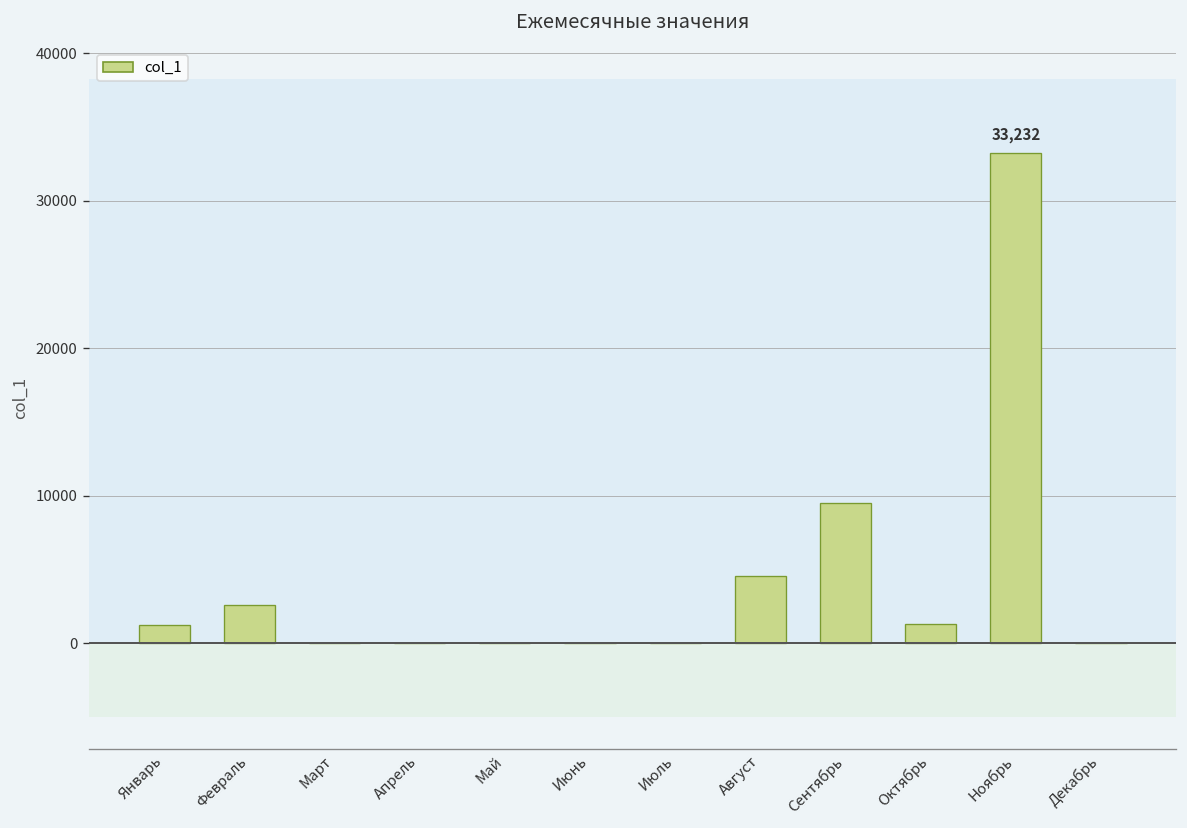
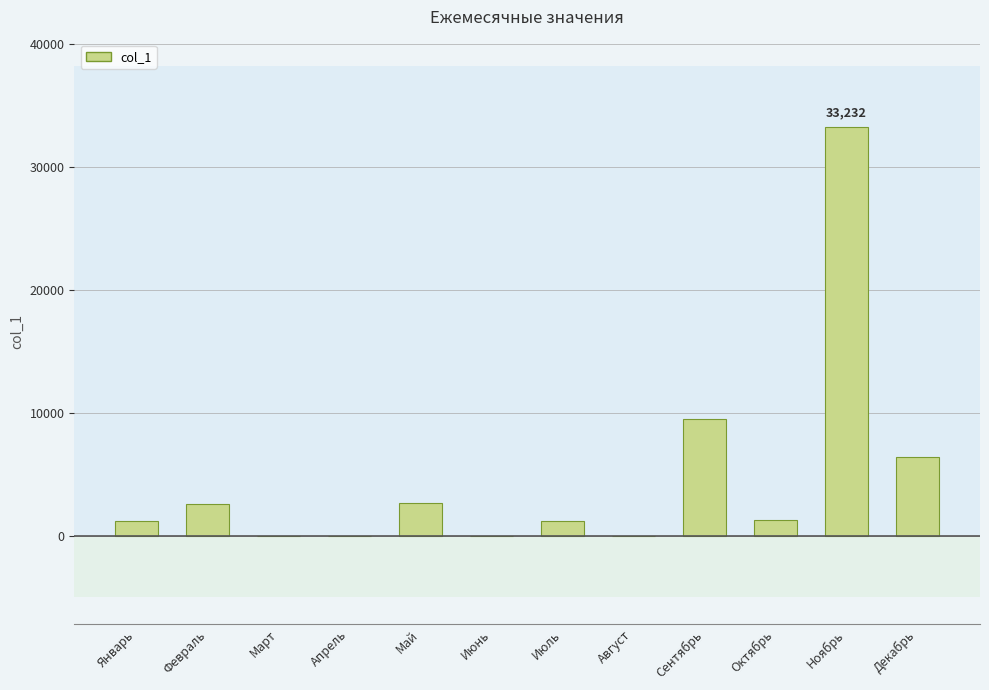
  {
    "Январь": 1200,
    "Февраль": 2600,
    "Март": 0,
    "Апрель": 0,
-   "Май": 0,
+   "Май": 2700,
    "Июнь": 0,
-   "Июль": 0,
-   "Август": 4500,
+   "Июль": 1200,
+   "Август": 0,
    "Сентябрь": 9500,
    "Октябрь": 1300,
-   "Декабрь": 0
+   "Декабрь": 6500
  }
